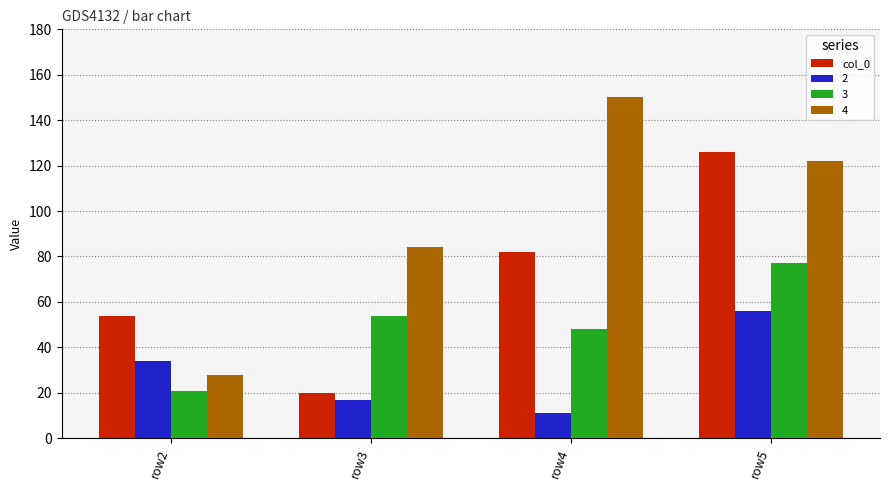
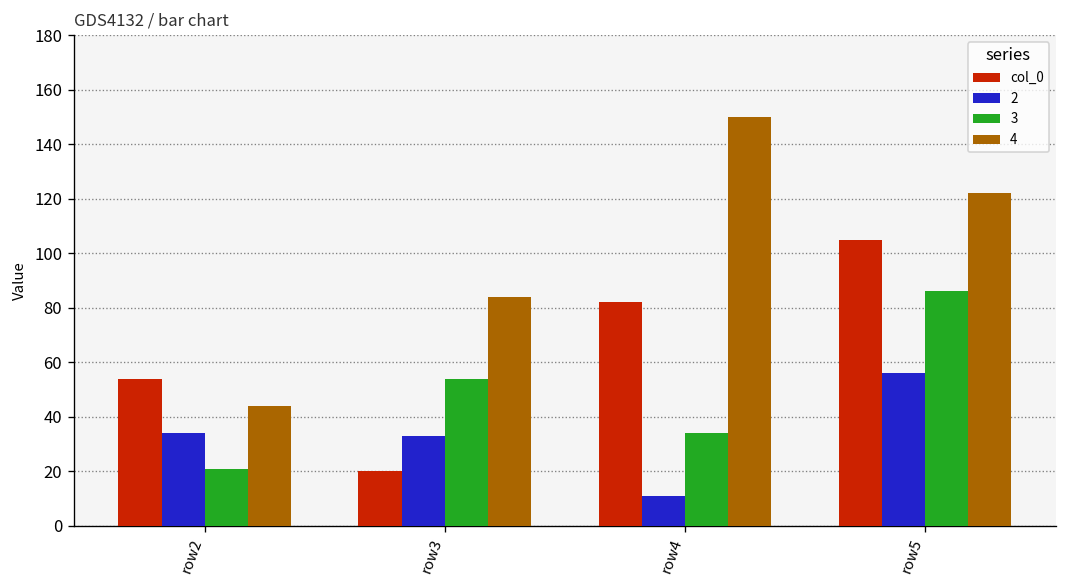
  {
    "col_0": {
      "row2": 54,
      "row3": 20,
      "row4": 82,
-     "row5": 126
+     "row5": 105
    },
    "2": {
      "row2": 34,
-     "row3": 17,
+     "row3": 33,
      "row4": 11,
      "row5": 56
    },
    "3": {
      "row2": 21,
      "row3": 54,
-     "row4": 48,
-     "row5": 77
+     "row4": 34,
+     "row5": 86
    },
    "4": {
-     "row2": 28,
+     "row2": 44,
      "row3": 84,
      "row4": 150,
      "row5": 122
    }
  }
